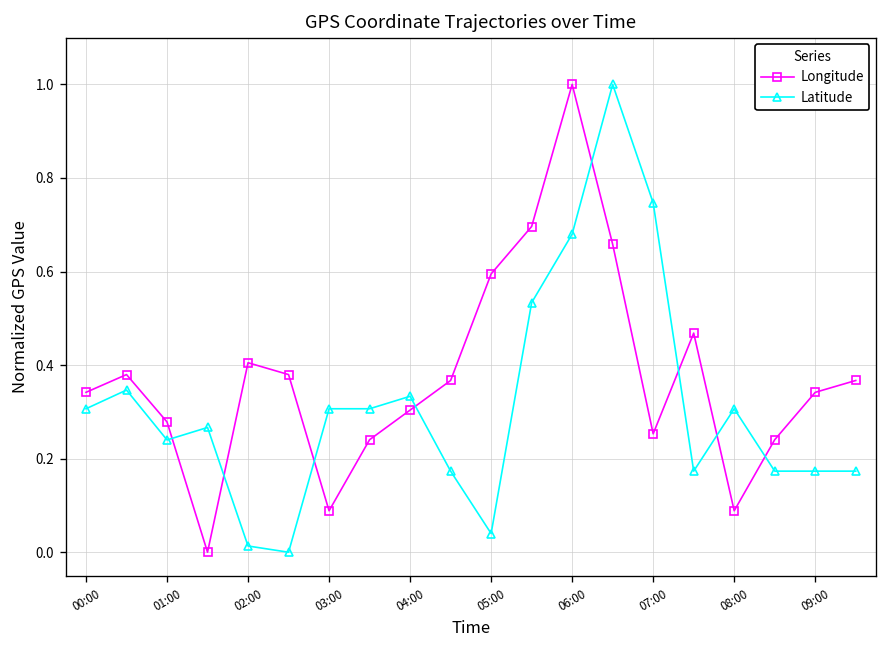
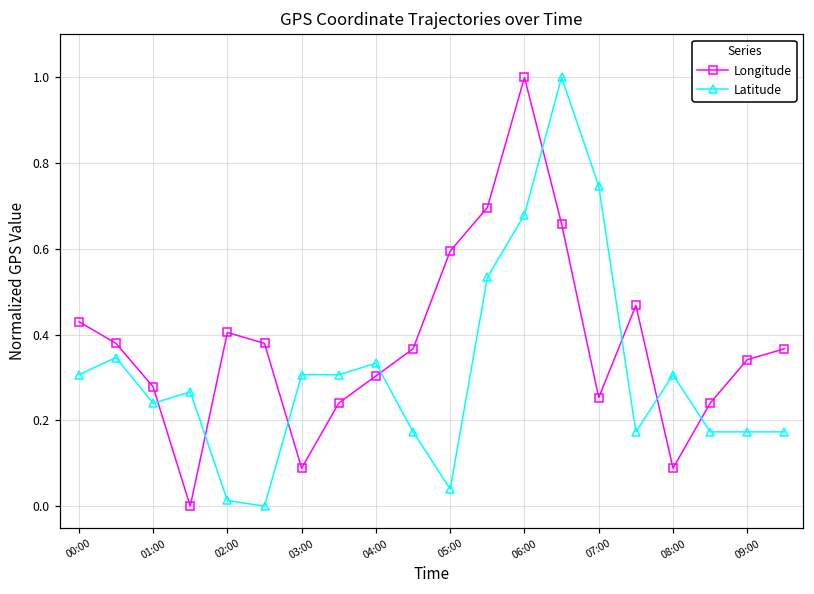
  {
    "Longitude": {
-     "00:00": 0.34,
+     "00:00": 0.43,
      "01:00": 0.28,
      "02:00": 0.41,
      "03:00": 0.09,
      "04:00": 0.30,
      "05:00": 0.59,
      "06:00": 1.00,
      "07:00": 0.25,
      "08:00": 0.09,
      "09:00": 0.34
    },
    "Latitude": {
      "00:00": 0.31,
      "01:00": 0.24,
      "02:00": 0.01,
      "03:00": 0.31,
      "04:00": 0.33,
      "05:00": 0.04,
      "06:00": 0.68,
      "07:00": 0.75,
      "08:00": 0.31,
      "09:00": 0.17
    }
  }
